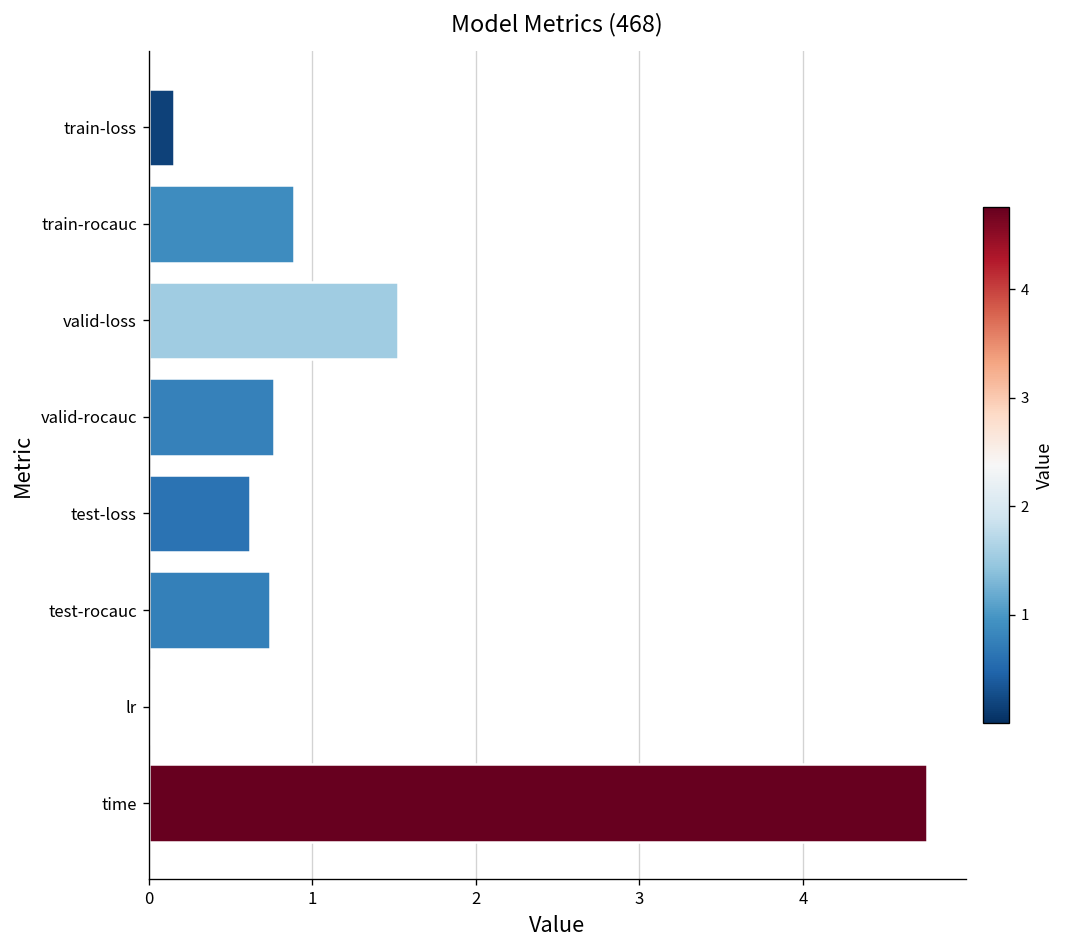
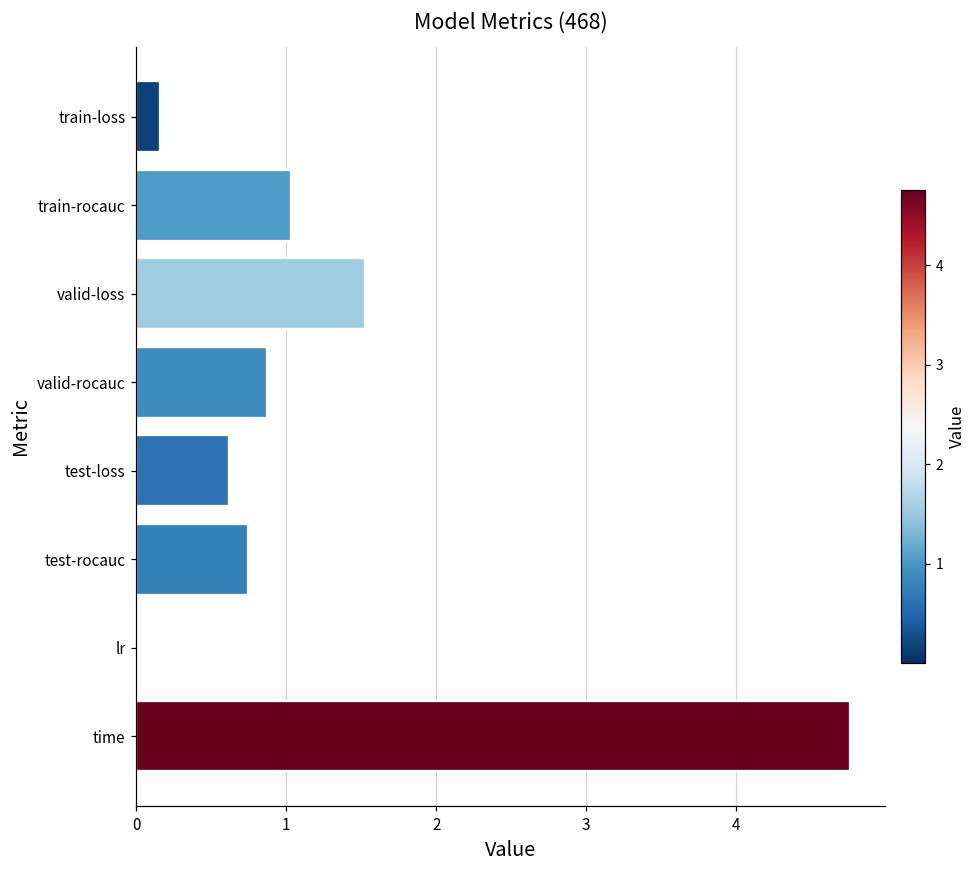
  {
    "train-loss": 0.16,
-   "train-rocauc": 0.89,
+   "train-rocauc": 1.03,
    "valid-loss": 1.53,
-   "valid-rocauc": 0.77,
+   "valid-rocauc": 0.88,
    "test-loss": 0.62,
    "test-rocauc": 0.74,
    "time": 4.76
  }
